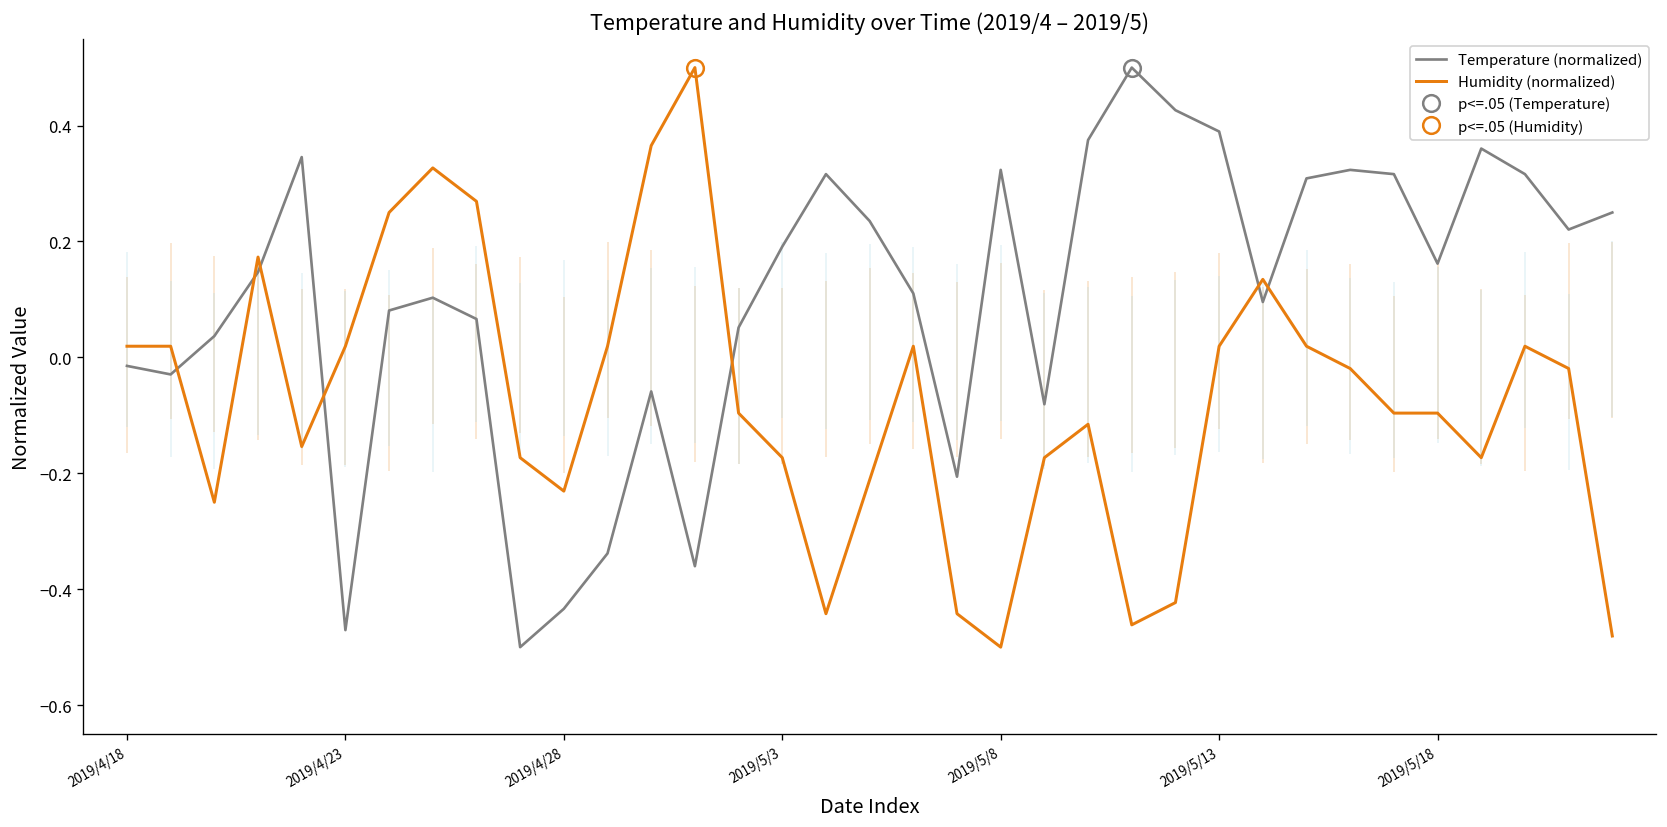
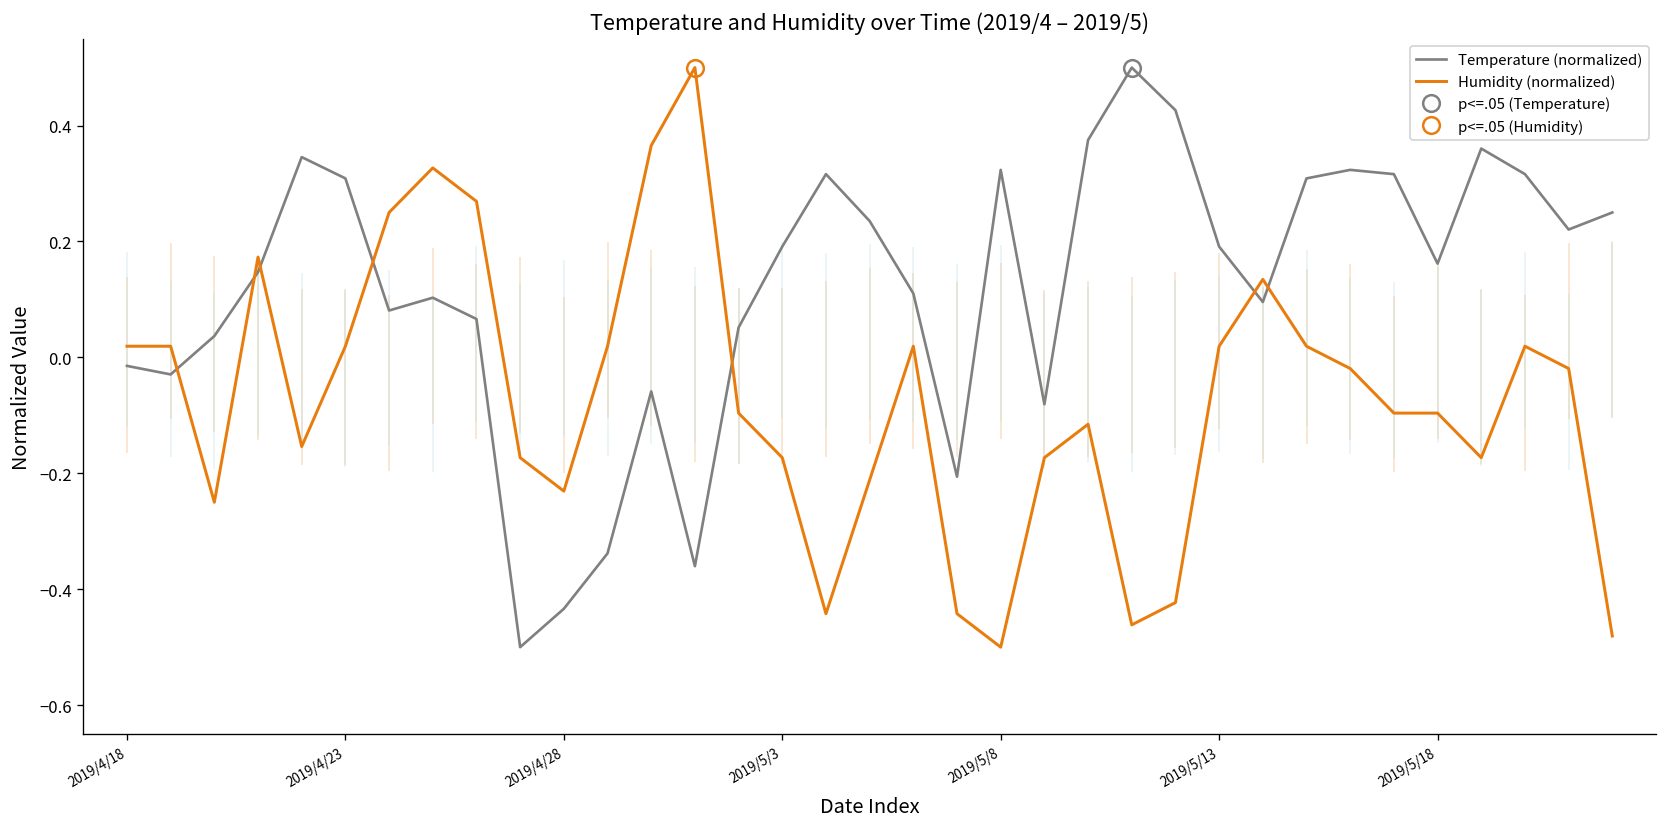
  {
    "Temperature (normalized)": {
      "2019/4/18": -0.01,
-     "2019/4/23": -0.47,
+     "2019/4/23": 0.31,
      "2019/4/28": -0.43,
      "2019/5/3": 0.19,
      "2019/5/8": 0.32,
-     "2019/5/13": 0.39
+     "2019/5/13": 0.19
    }
  }
